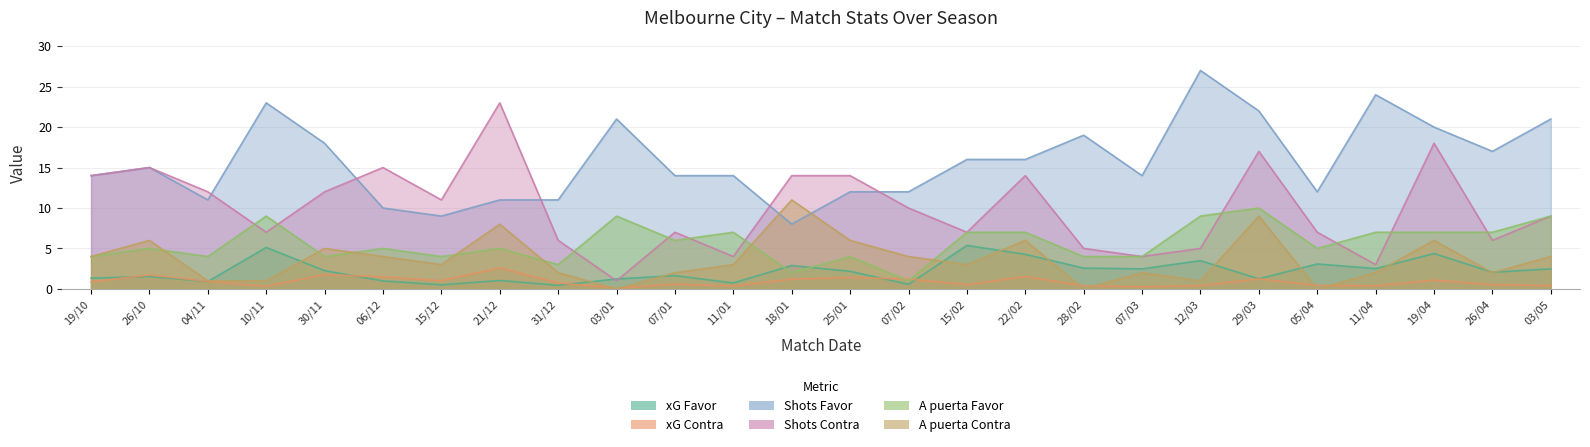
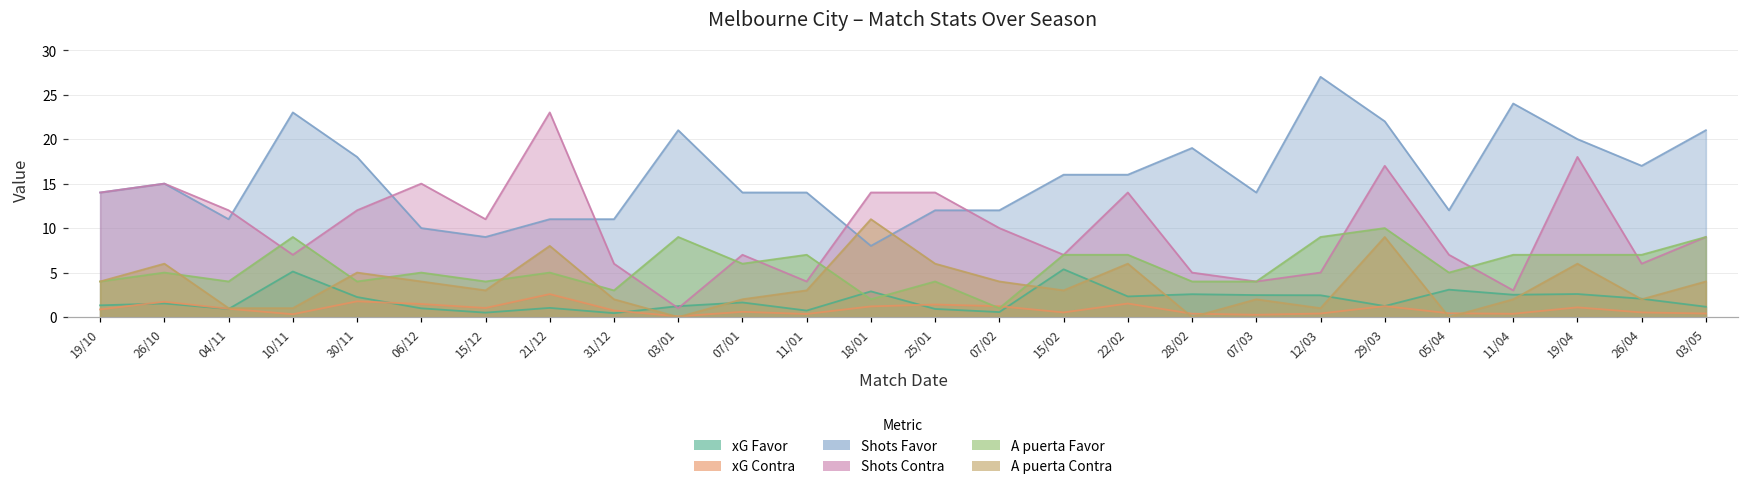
  {
    "xG Favor": {
      "19/10": 1,
      "10/11": 5,
      "30/11": 2,
      "06/12": 1,
      "15/12": 1,
      "21/12": 1,
      "07/01": 2,
      "11/01": 1,
      "18/01": 3,
-     "25/01": 2,
+     "25/01": 1,
      "07/02": 1,
      "15/02": 5,
-     "22/02": 4,
+     "22/02": 2,
      "28/02": 3,
      "07/03": 2,
-     "12/03": 3,
+     "12/03": 2,
      "05/04": 3,
      "11/04": 3,
-     "19/04": 4,
-     "03/05": 2
+     "19/04": 3,
+     "03/05": 1
    }
  }
